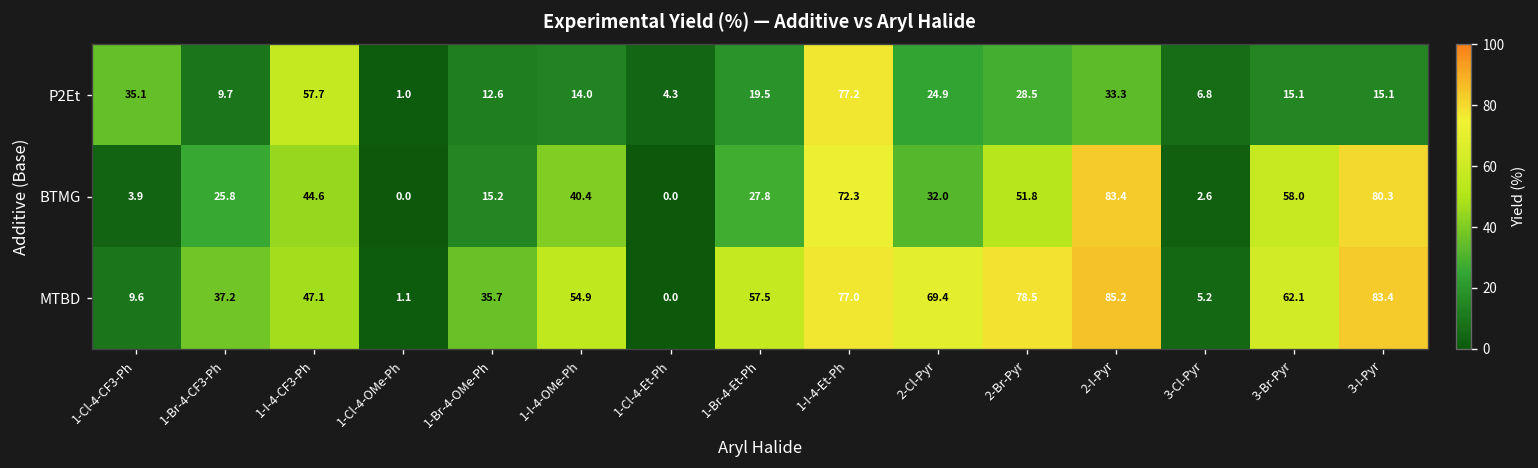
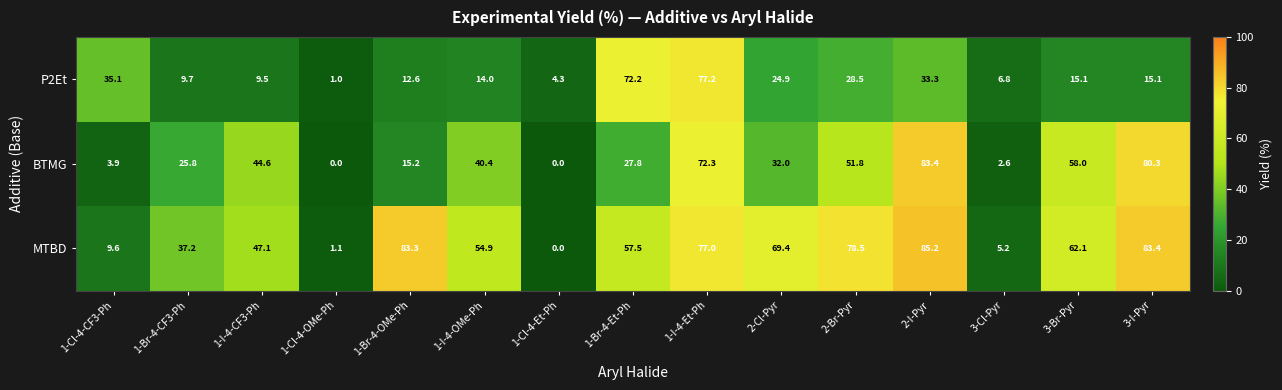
  {
    "P2Et": {
      "1-Cl-4-CF3-Ph": 35.1,
      "1-Br-4-CF3-Ph": 9.7,
-     "1-I-4-CF3-Ph": 57.7,
+     "1-I-4-CF3-Ph": 9.5,
      "1-Cl-4-OMe-Ph": 1.0,
      "1-Br-4-OMe-Ph": 12.6,
      "1-I-4-OMe-Ph": 14.0,
      "1-Cl-4-Et-Ph": 4.3,
-     "1-Br-4-Et-Ph": 19.5,
+     "1-Br-4-Et-Ph": 72.2,
      "1-I-4-Et-Ph": 77.2,
      "2-Cl-Pyr": 24.9,
      "2-Br-Pyr": 28.5,
      "2-I-Pyr": 33.3,
      "3-Cl-Pyr": 6.8,
      "3-Br-Pyr": 15.1,
      "3-I-Pyr": 15.1
    },
    "BTMG": {
      "1-Cl-4-CF3-Ph": 3.9,
      "1-Br-4-CF3-Ph": 25.8,
      "1-I-4-CF3-Ph": 44.6,
      "1-Cl-4-OMe-Ph": 0.0,
      "1-Br-4-OMe-Ph": 15.2,
      "1-I-4-OMe-Ph": 40.4,
      "1-Cl-4-Et-Ph": 0.0,
      "1-Br-4-Et-Ph": 27.8,
      "1-I-4-Et-Ph": 72.3,
      "2-Cl-Pyr": 32.0,
      "2-Br-Pyr": 51.8,
      "2-I-Pyr": 83.4,
      "3-Cl-Pyr": 2.6,
      "3-Br-Pyr": 58.0,
      "3-I-Pyr": 80.3
    },
    "MTBD": {
      "1-Cl-4-CF3-Ph": 9.6,
      "1-Br-4-CF3-Ph": 37.2,
      "1-I-4-CF3-Ph": 47.1,
      "1-Cl-4-OMe-Ph": 1.1,
-     "1-Br-4-OMe-Ph": 35.7,
+     "1-Br-4-OMe-Ph": 83.3,
      "1-I-4-OMe-Ph": 54.9,
      "1-Cl-4-Et-Ph": 0.0,
      "1-Br-4-Et-Ph": 57.5,
      "1-I-4-Et-Ph": 77.0,
      "2-Cl-Pyr": 69.4,
      "2-Br-Pyr": 78.5,
      "2-I-Pyr": 85.2,
      "3-Cl-Pyr": 5.2,
      "3-Br-Pyr": 62.1,
      "3-I-Pyr": 83.4
    }
  }
